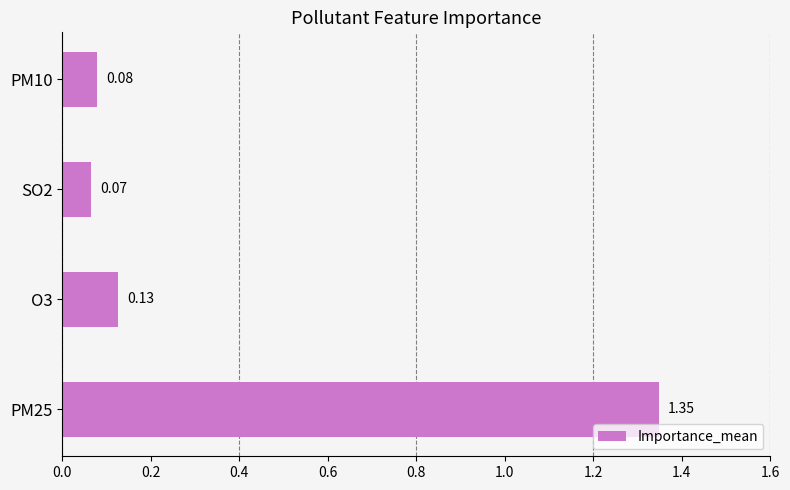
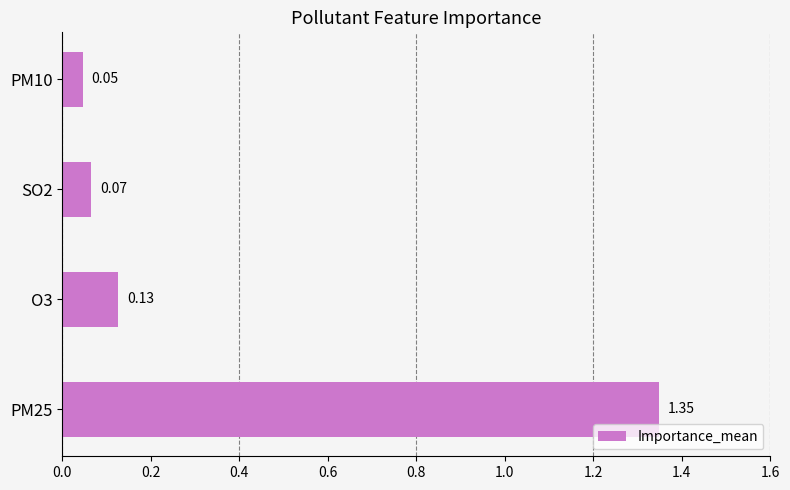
  {
-   "PM10": 0.08,
+   "PM10": 0.05,
    "SO2": 0.07,
    "O3": 0.13,
    "PM25": 1.35
  }
